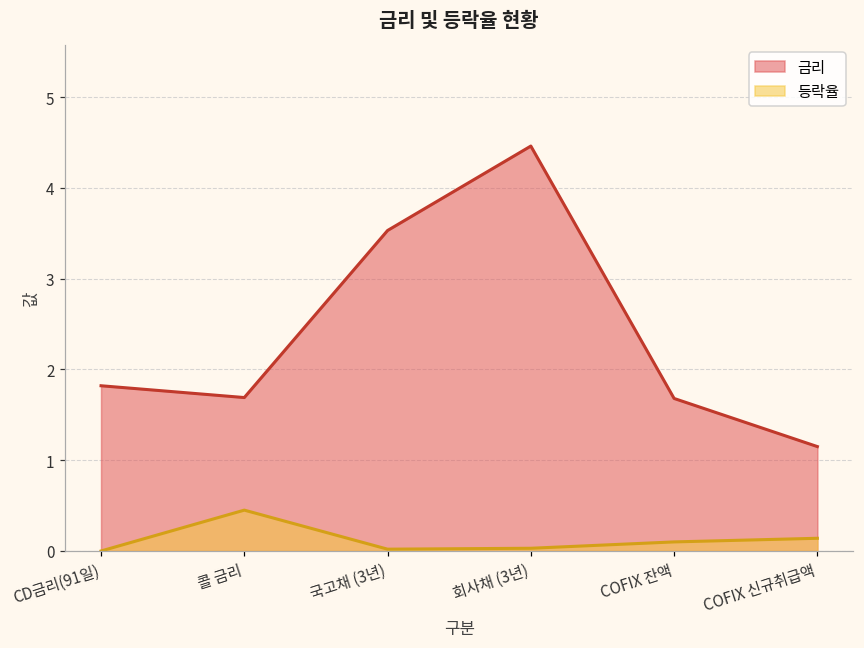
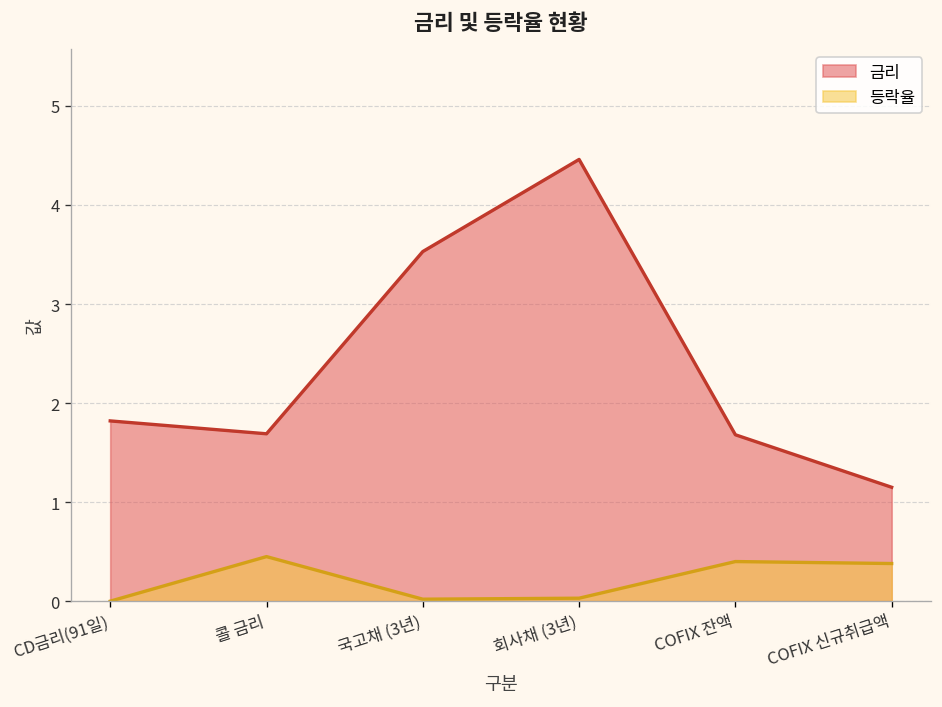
  {
    "금리": {
      "CD금리(91일)": 1.8,
      "콜 금리": 1.7,
      "국고채 (3년)": 3.5,
      "회사채 (3년)": 4.5,
      "COFIX 잔액": 1.7,
      "COFIX 신규취급액": 1.2
    },
    "등락율": {
      "CD금리(91일)": 0.0,
      "콜 금리": 0.5,
      "국고채 (3년)": 0.0,
      "회사채 (3년)": 0.0,
-     "COFIX 잔액": 0.1,
-     "COFIX 신규취급액": 0.1
+     "COFIX 잔액": 0.4,
+     "COFIX 신규취급액": 0.4
    }
  }
